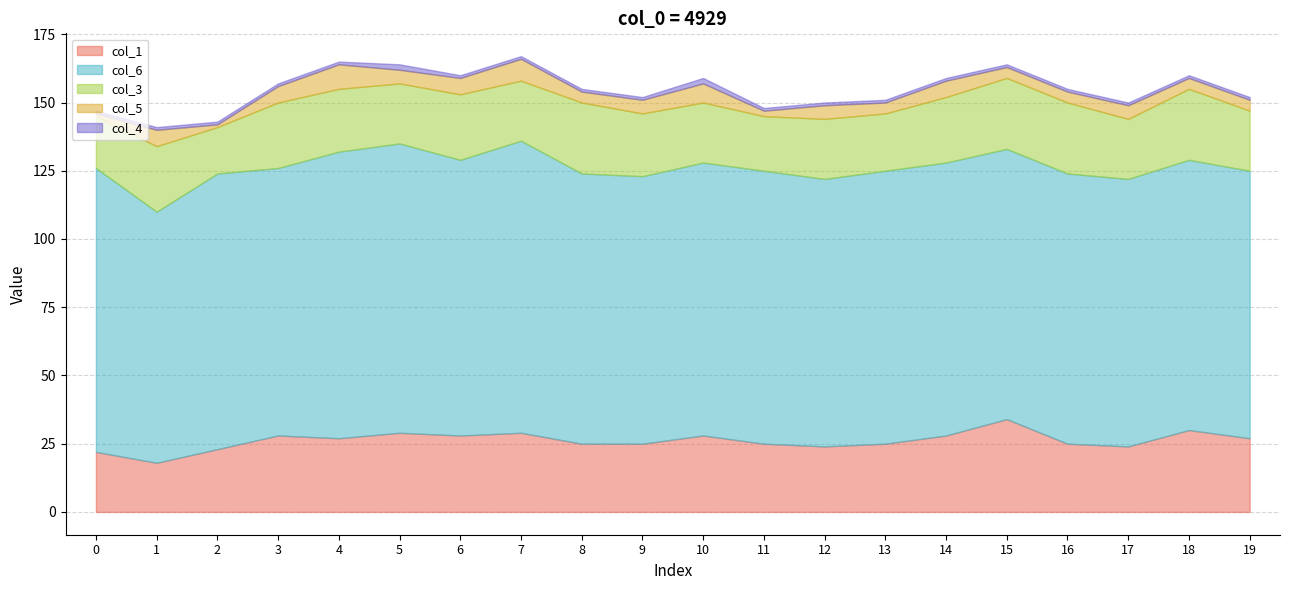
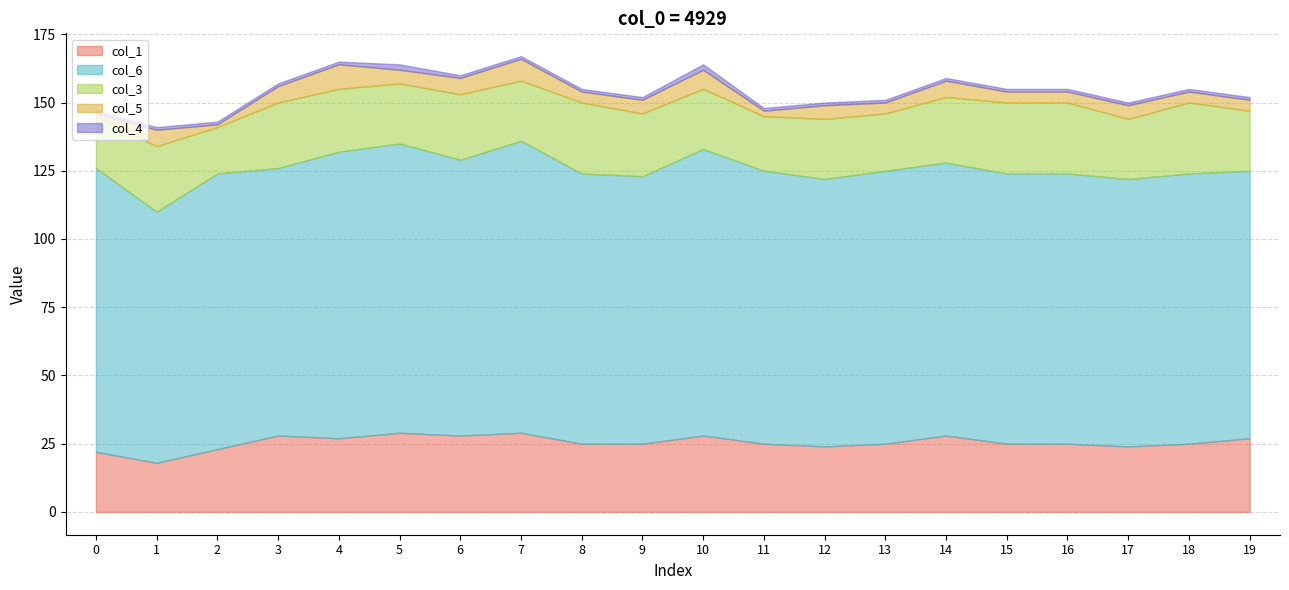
  {
    "col_1": {
      "0": 22,
      "1": 18,
      "2": 23,
      "3": 28,
      "4": 27,
      "5": 29,
      "6": 28,
      "7": 29,
      "8": 25,
      "9": 25,
      "10": 28,
      "11": 25,
      "12": 24,
      "13": 25,
      "14": 28,
-     "15": 34,
+     "15": 25,
      "16": 25,
      "17": 24,
-     "18": 30,
+     "18": 25,
      "19": 27
    },
    "col_6": {
      "0": 104,
      "1": 92,
      "2": 101,
      "3": 98,
      "4": 105,
      "5": 106,
      "6": 101,
      "7": 107,
      "8": 99,
      "9": 98,
-     "10": 100,
+     "10": 105,
      "11": 100,
      "12": 98,
      "13": 100,
      "14": 100,
      "15": 99,
      "16": 99,
      "17": 98,
      "18": 99,
      "19": 98
    },
    "col_4": {
      "1": 1,
      "2": 1,
      "3": 1,
      "4": 1,
      "5": 2,
      "6": 1,
      "7": 1,
      "8": 1,
      "9": 1,
      "10": 2,
      "11": 1,
      "12": 1,
      "13": 1,
      "14": 1,
      "15": 1,
      "16": 1,
      "17": 1,
      "18": 1,
      "19": 1
    }
  }
